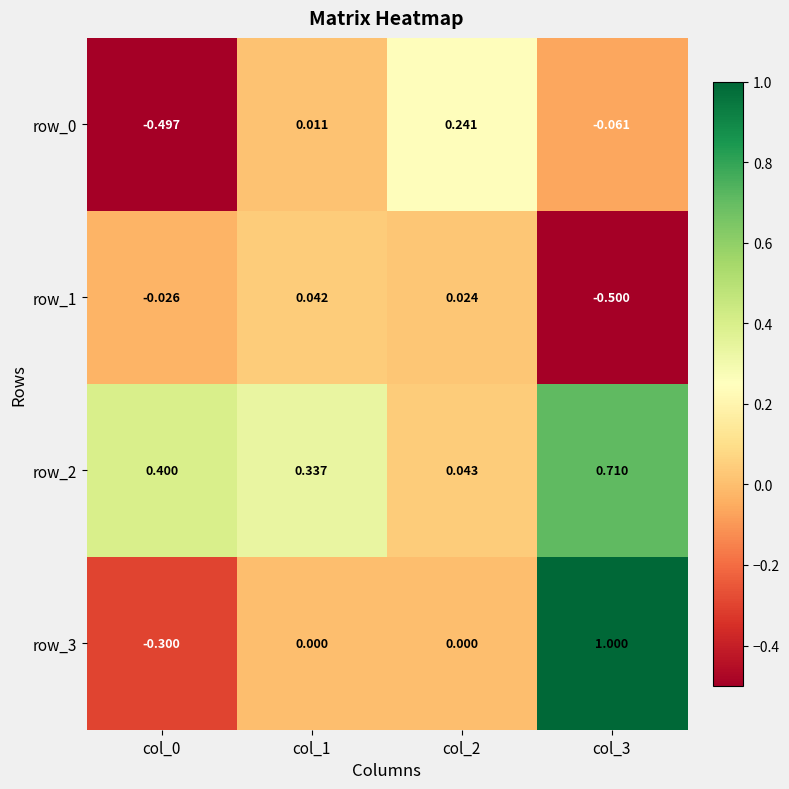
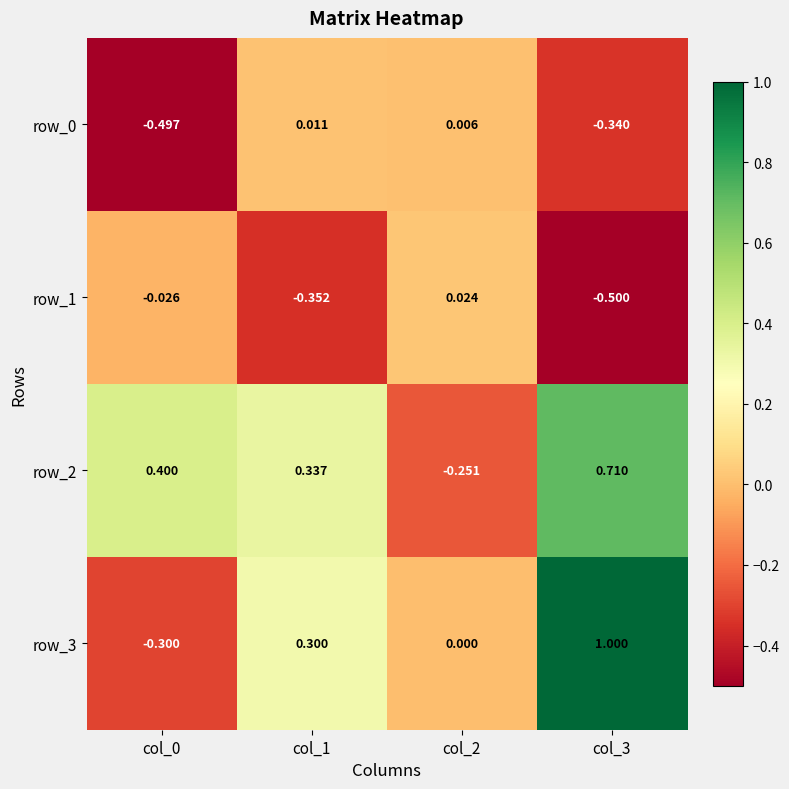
  {
    "row_0": {
      "col_0": -0.497,
      "col_1": 0.011,
-     "col_2": 0.241,
-     "col_3": -0.061
+     "col_2": 0.006,
+     "col_3": -0.340
    },
    "row_1": {
      "col_0": -0.026,
-     "col_1": 0.042,
+     "col_1": -0.352,
      "col_2": 0.024,
      "col_3": -0.500
    },
    "row_2": {
      "col_0": 0.400,
      "col_1": 0.337,
-     "col_2": 0.043,
+     "col_2": -0.251,
      "col_3": 0.710
    },
    "row_3": {
      "col_0": -0.300,
-     "col_1": 0.000,
+     "col_1": 0.300,
      "col_2": 0.000,
      "col_3": 1.000
    }
  }
